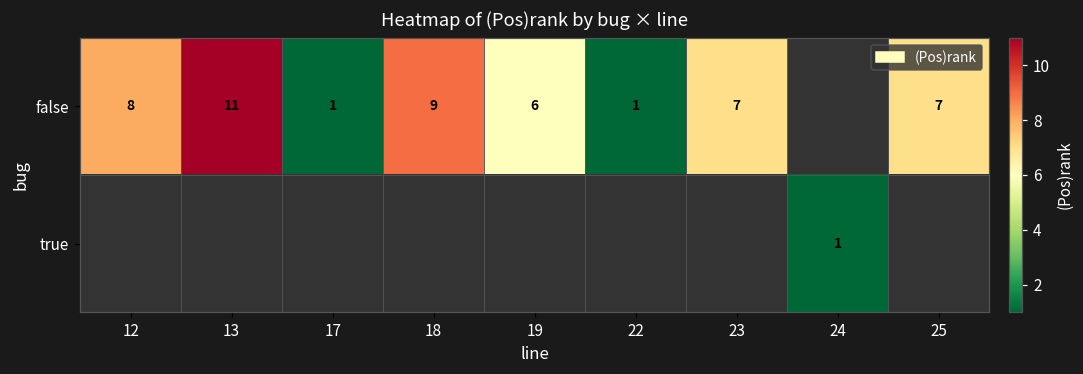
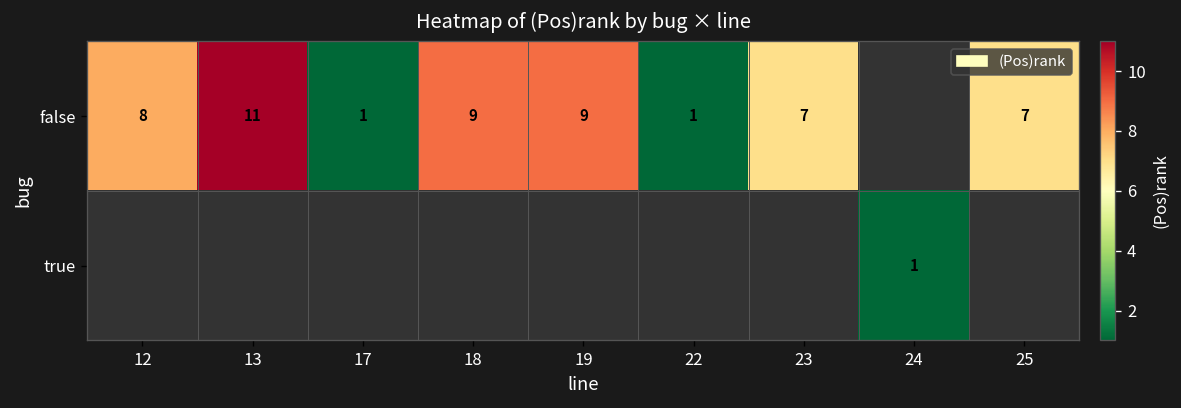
  {
    "false": {
      "12": 8,
      "13": 11,
      "17": 1,
      "18": 9,
-     "19": 6,
+     "19": 9,
      "22": 1,
      "23": 7,
      "25": 7
    },
    "true": {
      "24": 1
    }
  }
